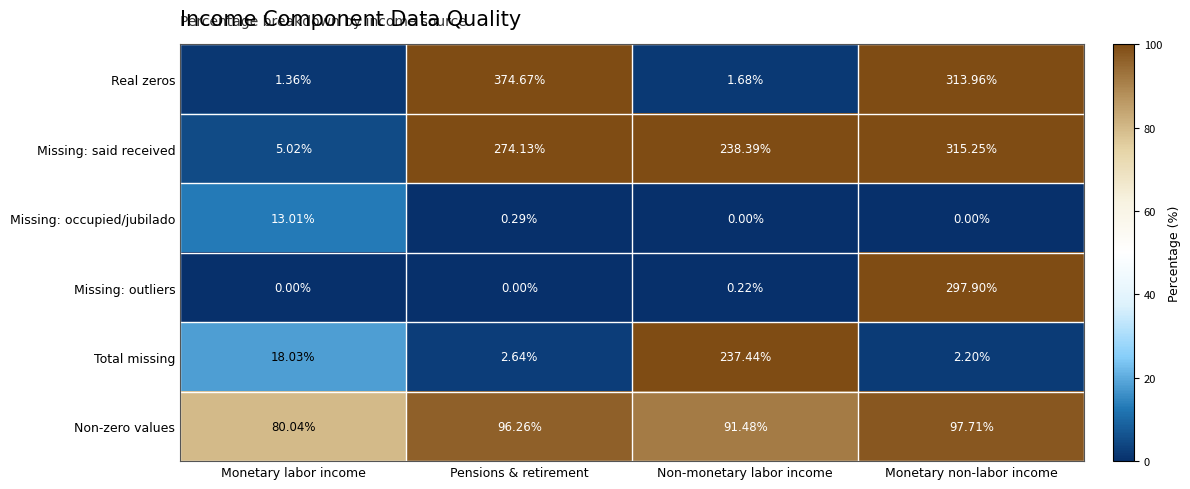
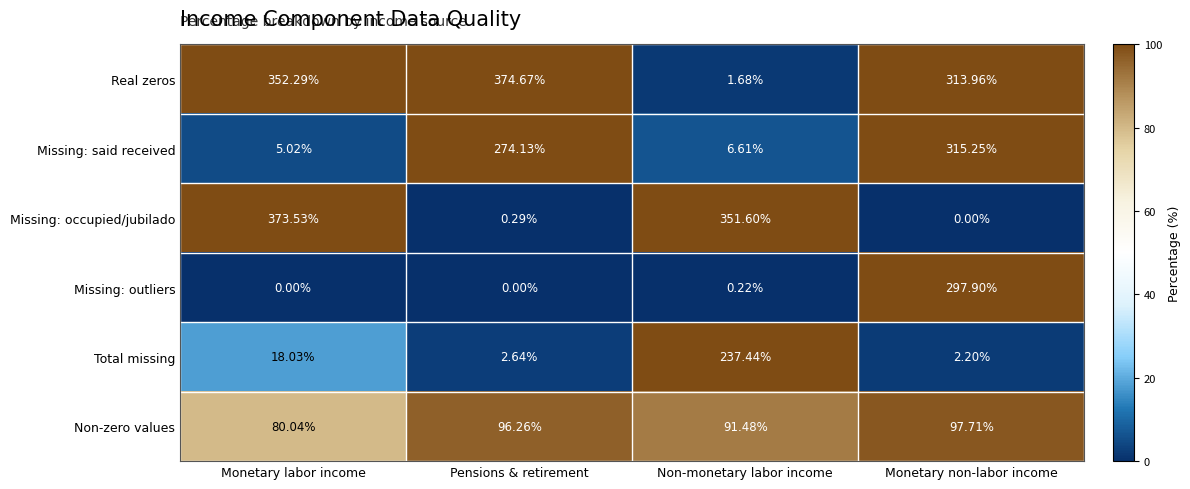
  {
    "Real zeros": {
-     "Monetary labor income": "1.36%",
+     "Monetary labor income": "352.29%",
      "Pensions & retirement": "374.67%",
      "Non-monetary labor income": "1.68%",
      "Monetary non-labor income": "313.96%"
    },
    "Missing: said received": {
      "Monetary labor income": "5.02%",
      "Pensions & retirement": "274.13%",
-     "Non-monetary labor income": "238.39%",
+     "Non-monetary labor income": "6.61%",
      "Monetary non-labor income": "315.25%"
    },
    "Missing: occupied/jubilado": {
-     "Monetary labor income": "13.01%",
+     "Monetary labor income": "373.53%",
      "Pensions & retirement": "0.29%",
-     "Non-monetary labor income": "0.00%",
+     "Non-monetary labor income": "351.60%",
      "Monetary non-labor income": "0.00%"
    },
    "Missing: outliers": {
      "Monetary labor income": "0.00%",
      "Pensions & retirement": "0.00%",
      "Non-monetary labor income": "0.22%",
      "Monetary non-labor income": "297.90%"
    },
    "Total missing": {
      "Monetary labor income": "18.03%",
      "Pensions & retirement": "2.64%",
      "Non-monetary labor income": "237.44%",
      "Monetary non-labor income": "2.20%"
    },
    "Non-zero values": {
      "Monetary labor income": "80.04%",
      "Pensions & retirement": "96.26%",
      "Non-monetary labor income": "91.48%",
      "Monetary non-labor income": "97.71%"
    }
  }
